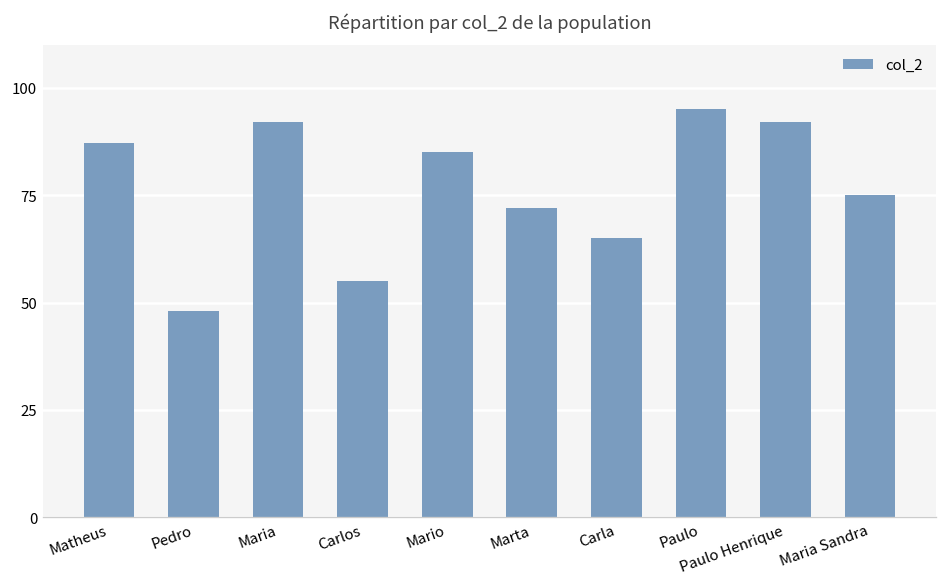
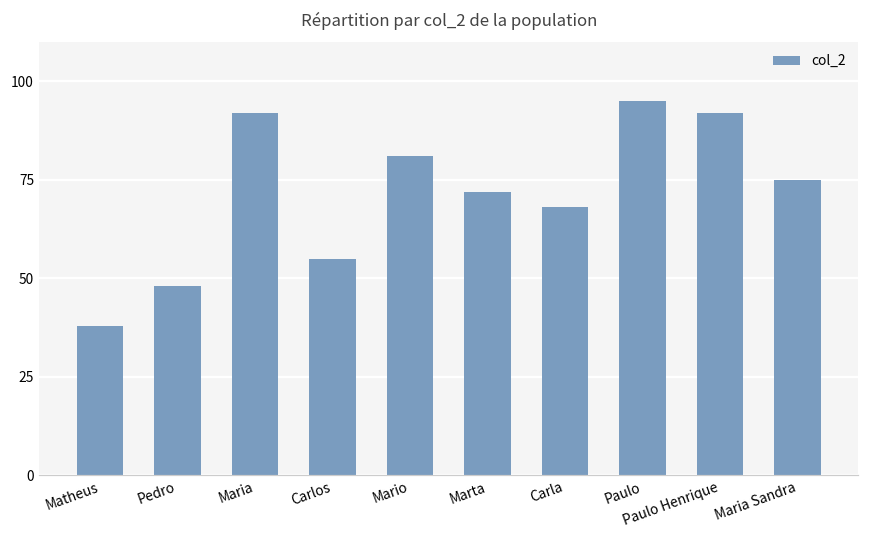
  {
-   "Matheus": 87,
+   "Matheus": 38,
    "Pedro": 48,
    "Maria": 92,
    "Carlos": 55,
-   "Mario": 85,
+   "Mario": 81,
    "Marta": 72,
-   "Carla": 65,
+   "Carla": 68,
    "Paulo": 95,
    "Paulo Henrique": 92,
    "Maria Sandra": 75
  }
